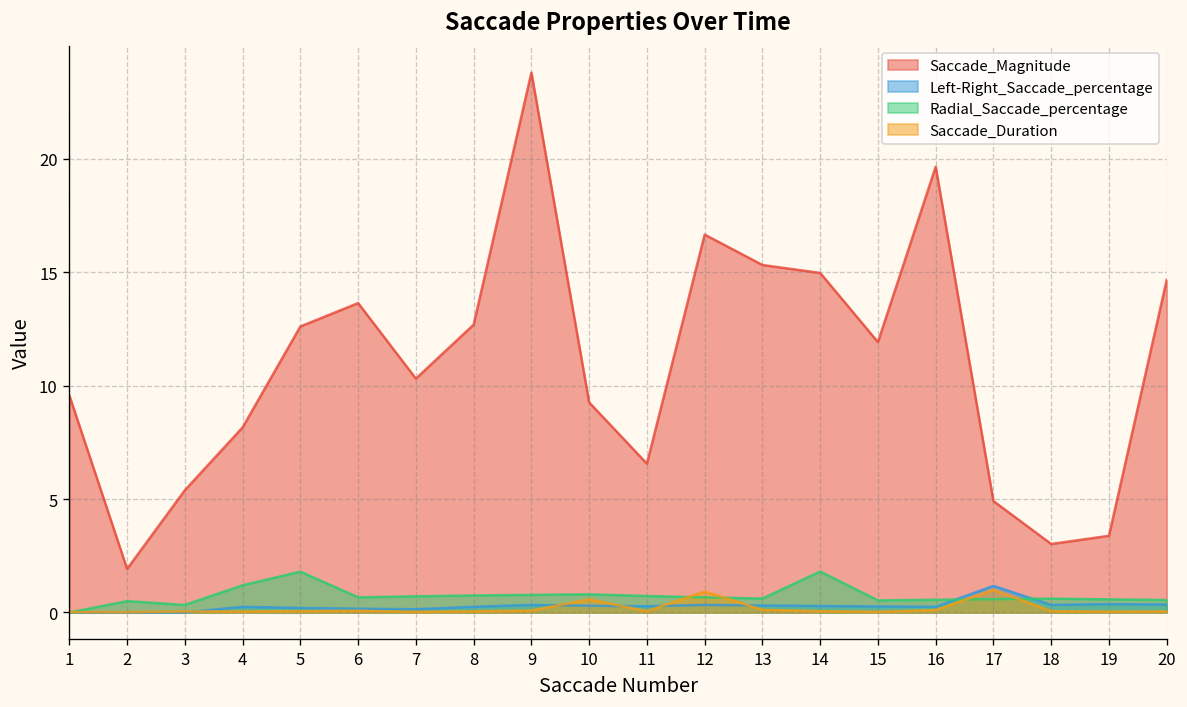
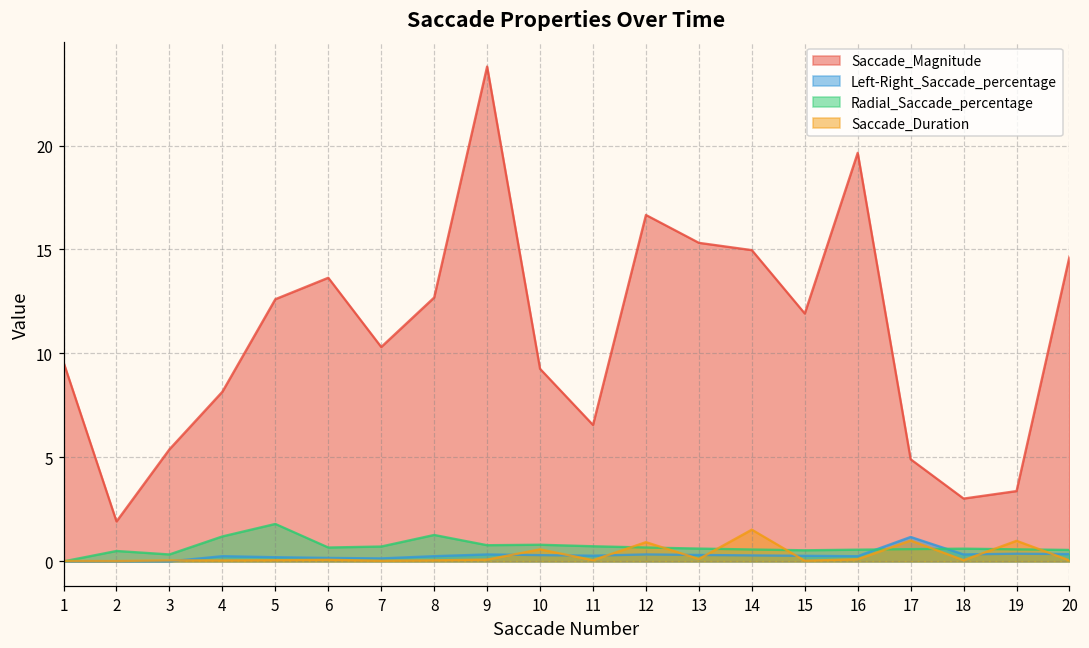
  {
    "Saccade_Magnitude": {
      "1": 9.6,
      "2": 1.9,
      "3": 5.4,
      "4": 8.2,
      "5": 12.6,
      "6": 13.6,
      "7": 10.3,
      "8": 12.7,
      "9": 23.8,
      "10": 9.3,
      "11": 6.6,
      "12": 16.7,
      "13": 15.3,
      "14": 15.0,
      "15": 11.9,
      "16": 19.7,
      "17": 4.9,
      "18": 3.0,
      "19": 3.4,
      "20": 14.7
    },
    "Left-Right_Saccade_percentage": {
      "4": 0.3,
      "5": 0.2,
      "8": 0.3,
      "9": 0.3,
      "10": 0.3,
      "11": 0.3,
      "12": 0.3,
      "13": 0.3,
      "14": 0.3,
      "15": 0.3,
      "16": 0.3,
      "17": 1.2,
      "18": 0.3,
      "19": 0.4,
      "20": 0.4
    },
    "Radial_Saccade_percentage": {
      "2": 0.5,
      "3": 0.3,
      "4": 1.2,
      "5": 1.8,
      "6": 0.7,
      "7": 0.7,
-     "8": 0.8,
+     "8": 1.3,
      "9": 0.8,
      "10": 0.8,
      "11": 0.7,
      "12": 0.7,
      "13": 0.6,
-     "14": 1.8,
+     "14": 0.6,
      "15": 0.5,
      "16": 0.6,
      "17": 0.6,
      "18": 0.6,
      "19": 0.6,
      "20": 0.6
    },
    "Saccade_Duration": {
      "4": 0.0,
      "5": 0.1,
      "8": 0.1,
      "9": 0.1,
      "10": 0.6,
      "11": 0.1,
      "12": 0.9,
      "13": 0.1,
-     "14": 0.1,
+     "14": 1.5,
      "15": 0.0,
      "16": 0.1,
      "17": 1.0,
      "18": 0.1,
-     "19": 0.0,
+     "19": 1.0,
      "20": 0.0
    }
  }
